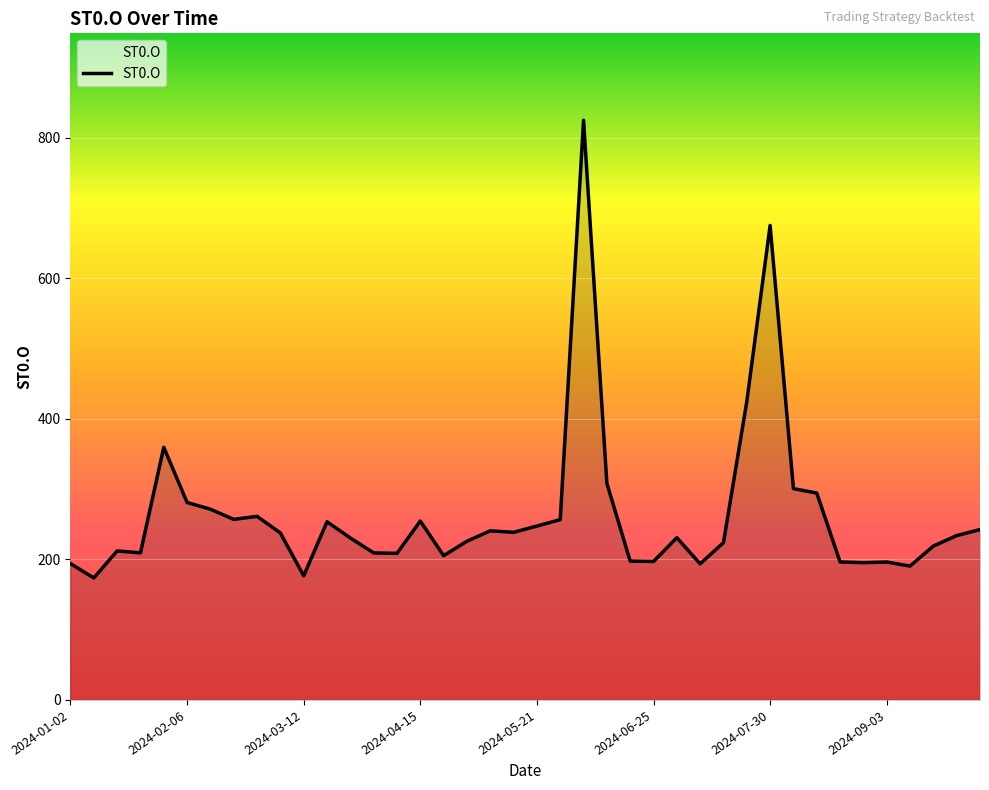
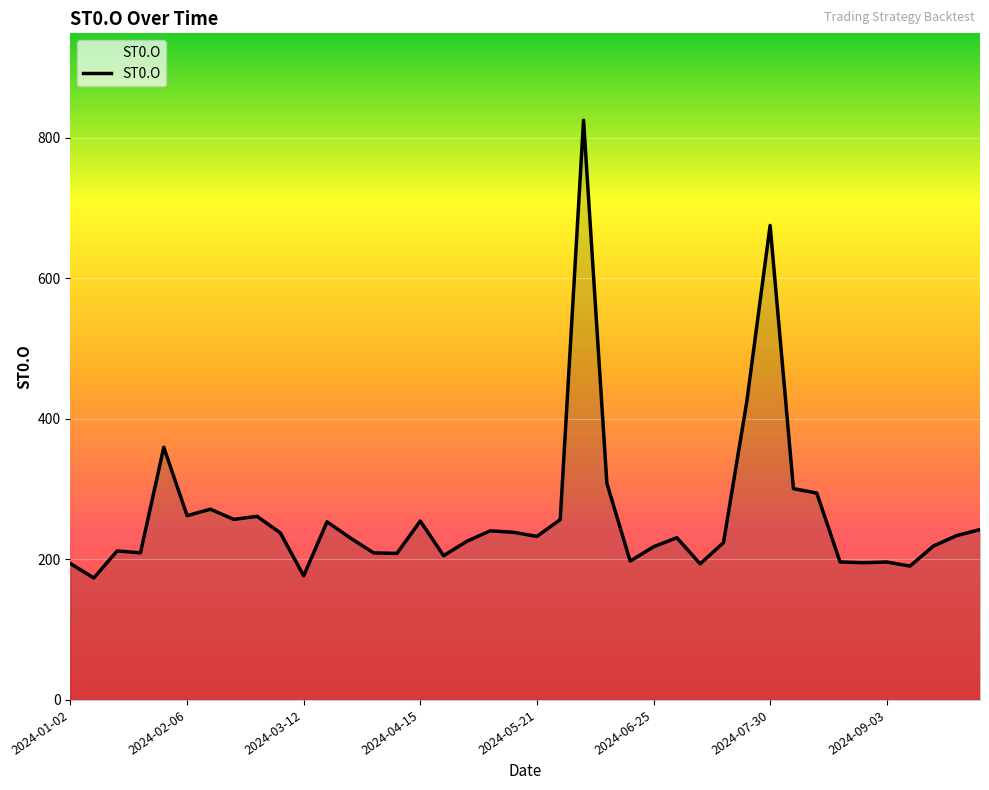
  {
    "2024-01-02": 190,
-   "2024-02-06": 280,
+   "2024-02-06": 260,
    "2024-03-12": 180,
    "2024-04-15": 250,
-   "2024-05-21": 250,
-   "2024-06-25": 200,
+   "2024-05-21": 230,
+   "2024-06-25": 220,
    "2024-07-30": 680,
    "2024-09-03": 200
  }
